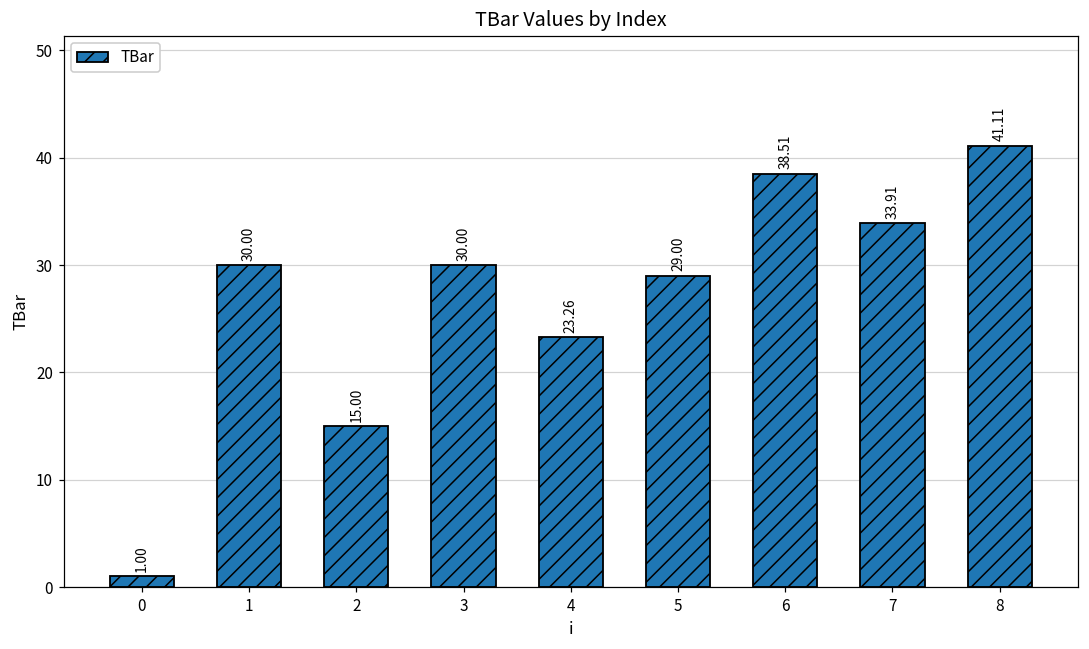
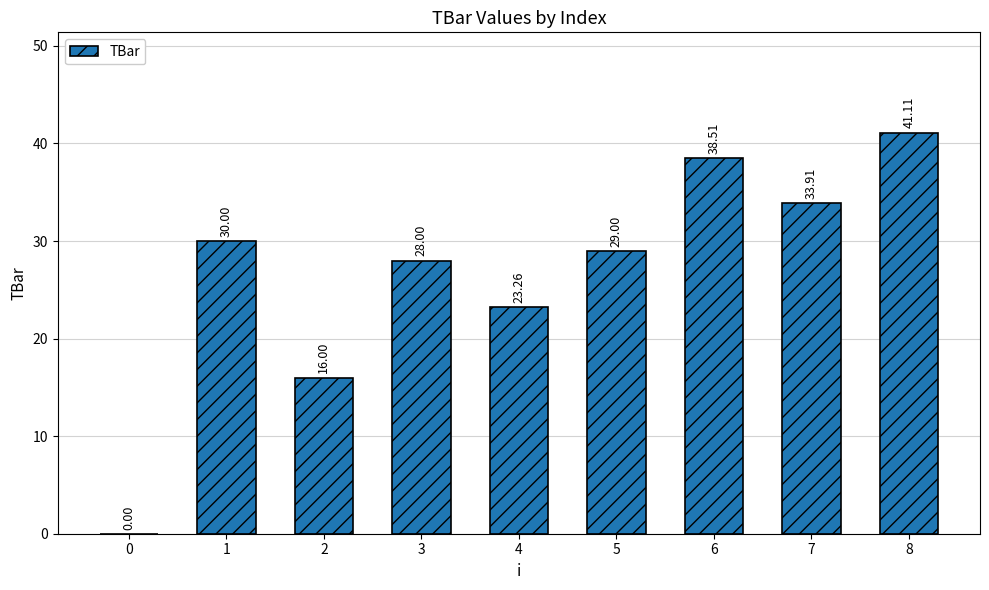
  {
-   "0": 1.00,
+   "0": 0.00,
    "1": 30.00,
-   "2": 15.00,
-   "3": 30.00,
+   "2": 16.00,
+   "3": 28.00,
    "4": 23.26,
    "5": 29.00,
    "6": 38.51,
    "7": 33.91,
    "8": 41.11
  }
